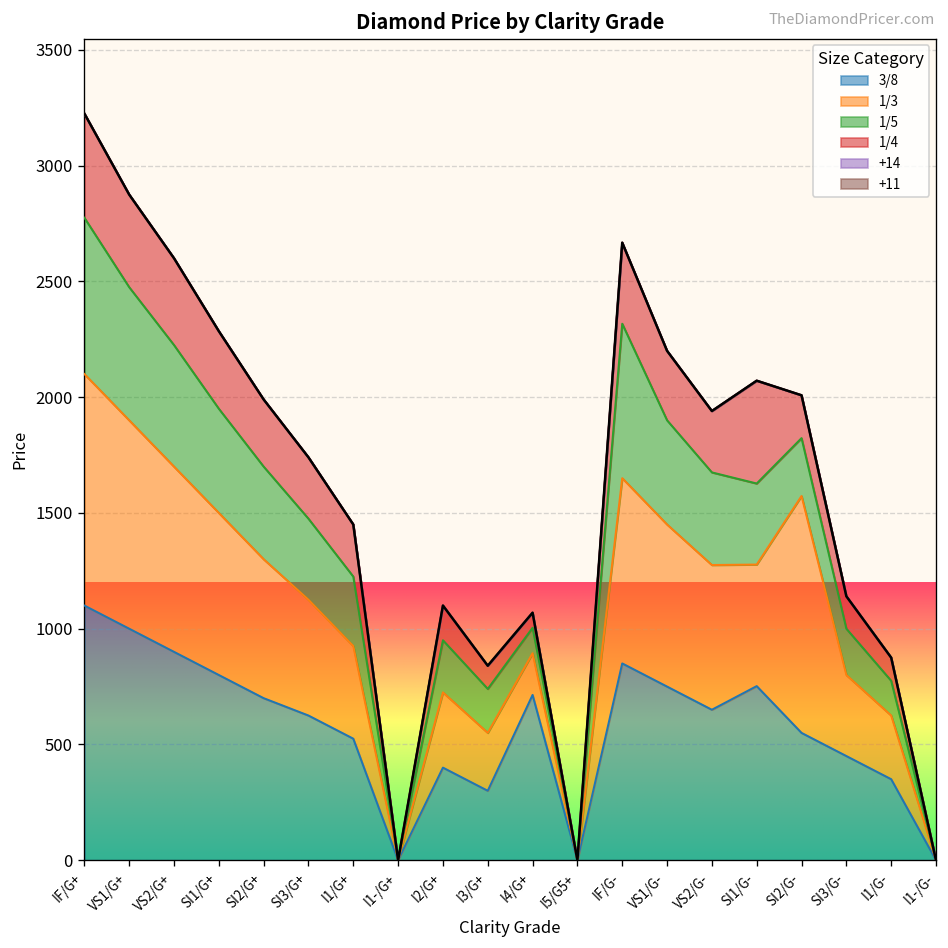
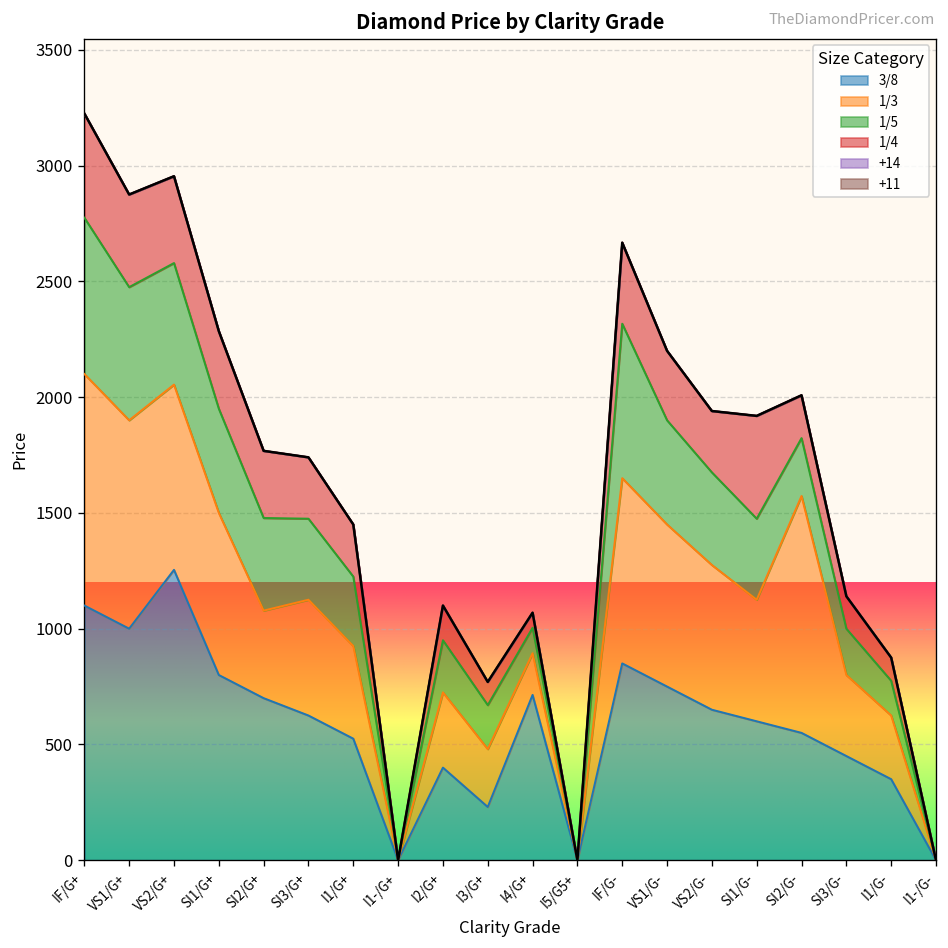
  {
    "3/8": {
      "IF/G+": 1100,
      "VS1/G+": 1000,
-     "VS2/G+": 900,
+     "VS2/G+": 1250,
      "SI1/G+": 800,
      "SI2/G+": 700,
      "SI3/G+": 630,
      "I1/G+": 530,
      "I2/G+": 400,
-     "I3/G+": 300,
+     "I3/G+": 230,
      "I4/G+": 710,
      "IF/G-": 850,
      "VS1/G-": 750,
      "VS2/G-": 650,
-     "SI1/G-": 750,
+     "SI1/G-": 600,
      "SI2/G-": 550,
      "SI3/G-": 450,
      "I1/G-": 350
    },
    "1/3": {
      "IF/G+": 1000,
      "VS1/G+": 900,
      "VS2/G+": 800,
      "SI1/G+": 700,
-     "SI2/G+": 600,
+     "SI2/G+": 380,
      "SI3/G+": 500,
      "I1/G+": 400,
      "I2/G+": 330,
      "I3/G+": 250,
      "I4/G+": 180,
      "IF/G-": 800,
      "VS1/G-": 700,
      "VS2/G-": 630,
      "SI1/G-": 530,
      "SI2/G-": 1020,
      "SI3/G-": 350,
      "I1/G-": 280
    },
    "1/5": {
      "IF/G+": 680,
      "VS1/G+": 580,
      "VS2/G+": 530,
      "SI1/G+": 450,
      "SI2/G+": 400,
      "SI3/G+": 350,
      "I1/G+": 300,
      "I2/G+": 230,
      "I3/G+": 190,
      "I4/G+": 110,
      "IF/G-": 670,
      "VS1/G-": 450,
      "VS2/G-": 400,
      "SI1/G-": 350,
      "SI2/G-": 250,
      "SI3/G-": 200,
      "I1/G-": 150
    }
  }
